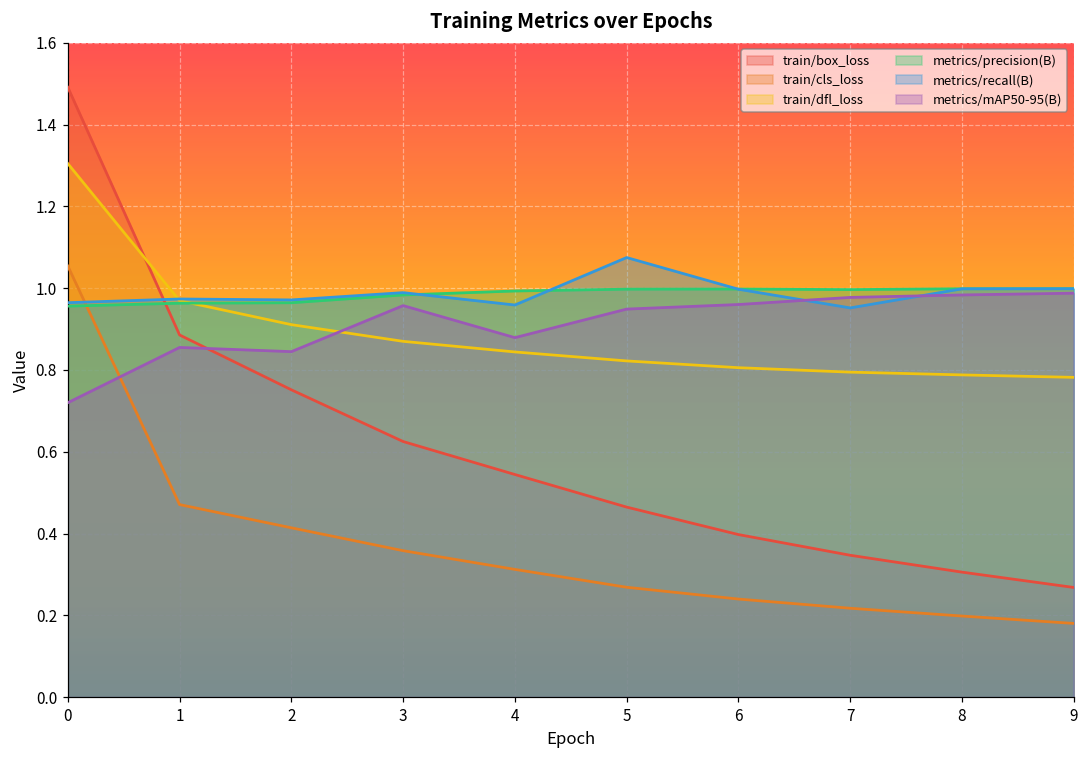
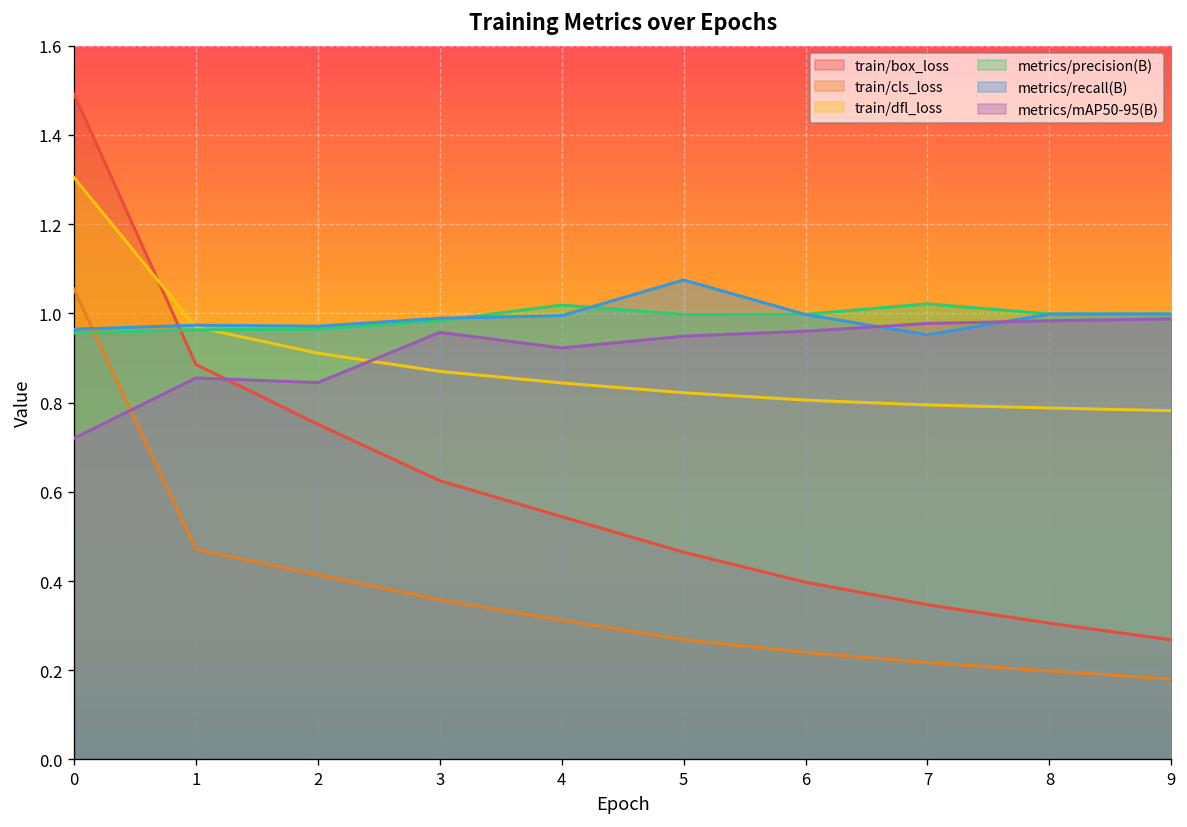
  {
    "metrics/precision(B)": {
      "0": 0.96,
      "2": 0.96,
-     "4": 0.99,
+     "4": 1.02,
      "5": 1.00,
-     "7": 1.00
+     "7": 1.02
    },
    "metrics/recall(B)": {
      "0": 0.96,
      "2": 0.97,
-     "4": 0.96,
+     "4": 0.99,
      "5": 1.07,
      "7": 0.95
    },
    "metrics/mAP50-95(B)": {
      "0": 0.72,
      "1": 0.86,
      "2": 0.84,
      "3": 0.96,
-     "4": 0.88,
+     "4": 0.92,
      "5": 0.95,
      "6": 0.96,
      "7": 0.98,
      "8": 0.98,
      "9": 0.99
    }
  }
